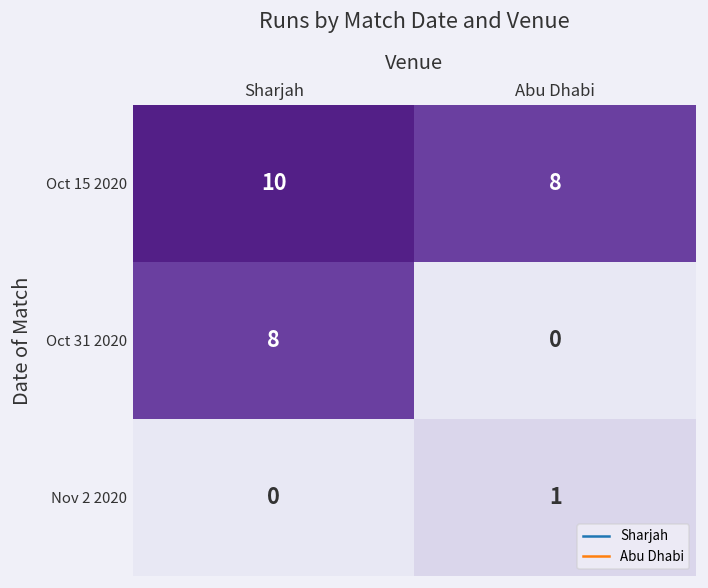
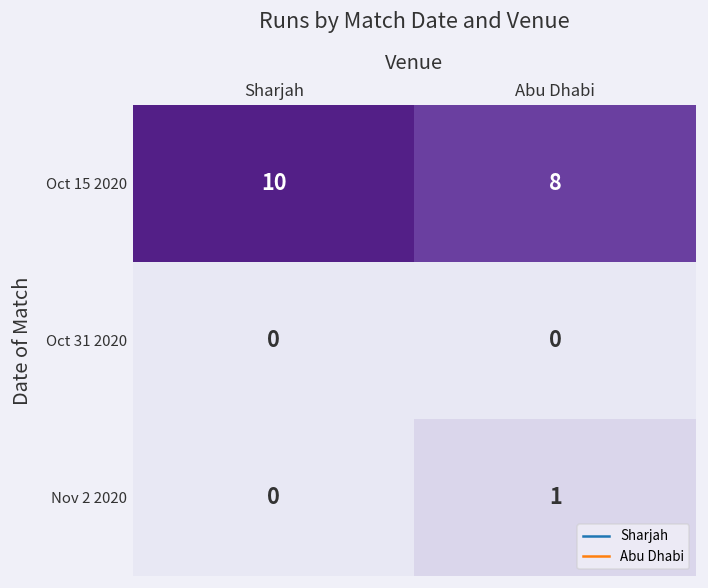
  {
    "Oct 15 2020": {
      "Sharjah": 10,
      "Abu Dhabi": 8
    },
    "Oct 31 2020": {
-     "Sharjah": 8,
+     "Sharjah": 0,
      "Abu Dhabi": 0
    },
    "Nov 2 2020": {
      "Sharjah": 0,
      "Abu Dhabi": 1
    }
  }
